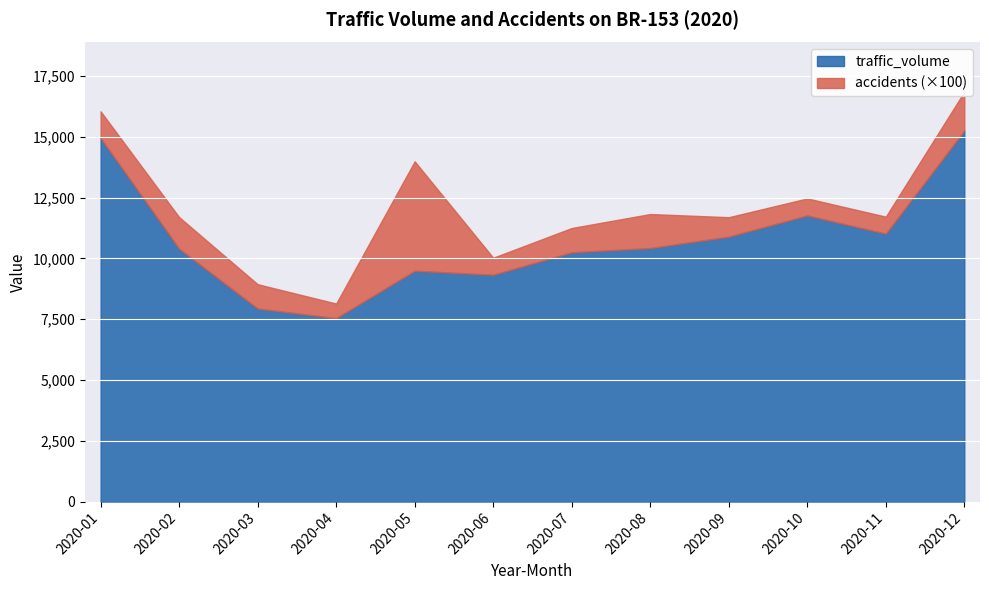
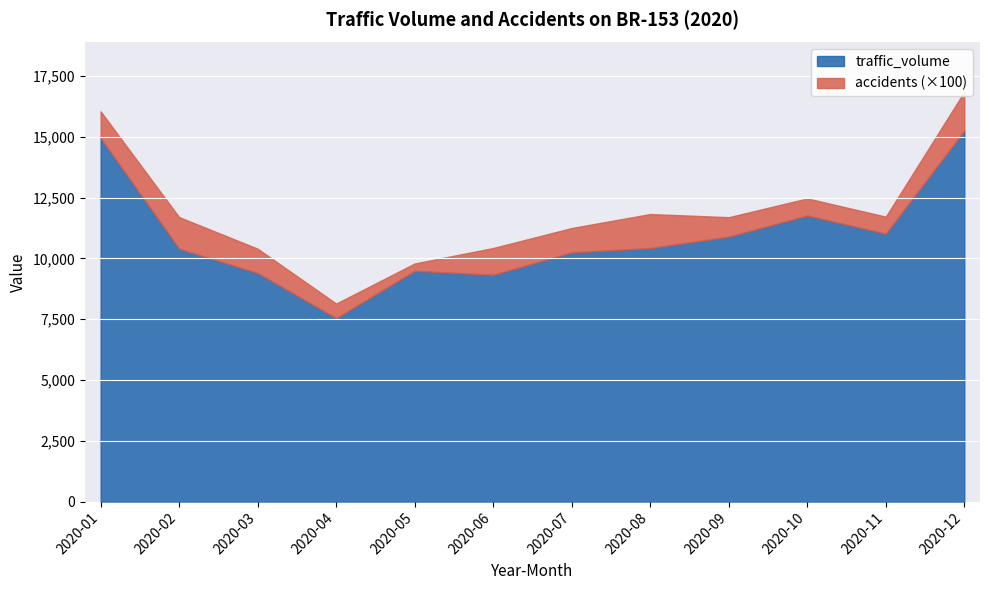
  {
    "traffic_volume": {
      "2020-01": "14,900",
      "2020-02": "10,400",
-     "2020-03": "7,900",
+     "2020-03": "9,400",
      "2020-04": "7,500",
      "2020-05": "9,500",
      "2020-06": "9,300",
      "2020-07": "10,200",
      "2020-08": "10,400",
      "2020-09": "10,900",
      "2020-10": "11,800",
      "2020-11": "11,000",
      "2020-12": "15,300"
    },
    "accidents (×100)": {
      "2020-01": "1,100",
      "2020-02": "1,300",
      "2020-03": "1,000",
      "2020-04": "600",
-     "2020-05": "4,500",
-     "2020-06": "700",
+     "2020-05": "300",
+     "2020-06": "1,100",
      "2020-07": "1,000",
      "2020-08": "1,400",
      "2020-09": "800",
      "2020-10": "700",
      "2020-11": "700"
    }
  }
